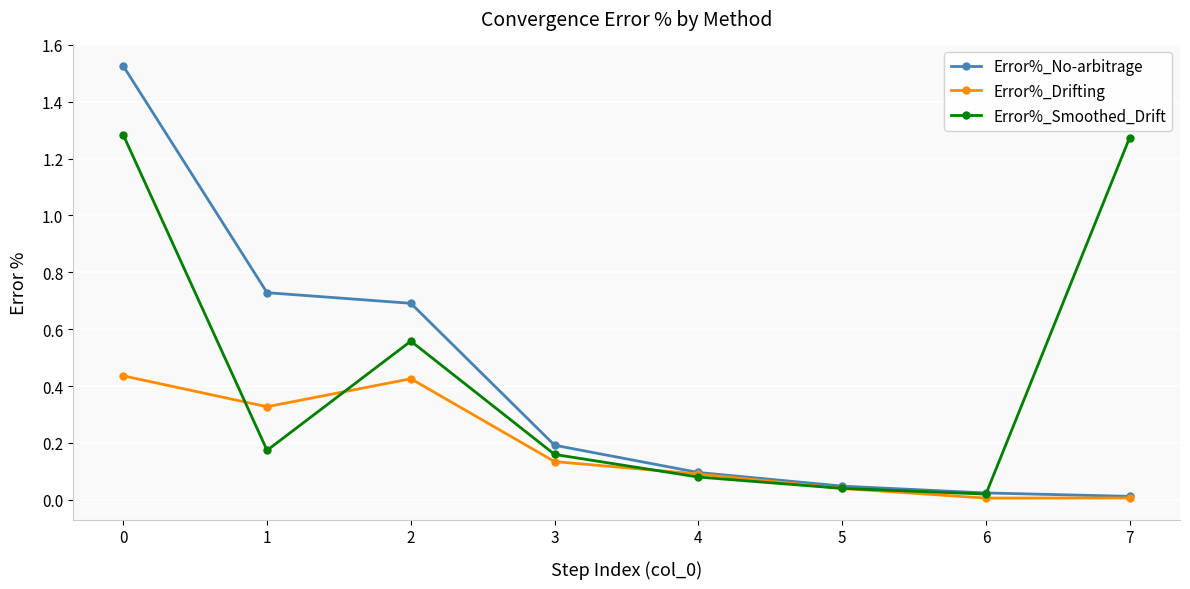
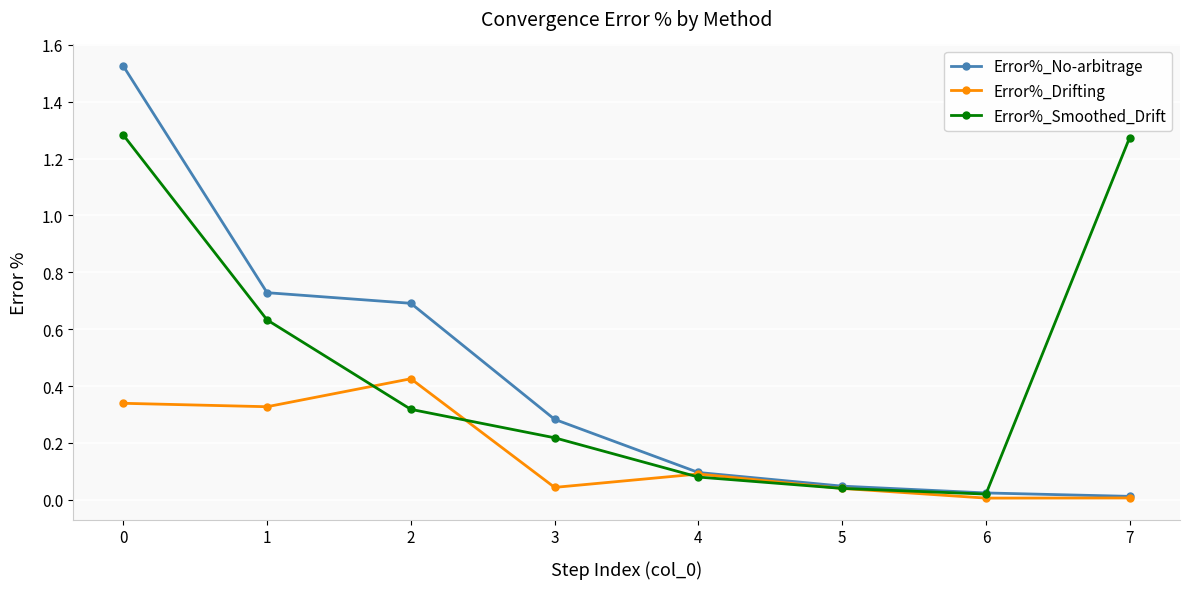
  {
    "Error%_No-arbitrage": {
      "0": 1.53,
      "1": 0.73,
      "2": 0.69,
-     "3": 0.19
+     "3": 0.28
    },
    "Error%_Drifting": {
-     "0": 0.44,
+     "0": 0.34,
      "1": 0.33,
      "2": 0.43,
-     "3": 0.13,
+     "3": 0.04,
      "6": 0.01
    },
    "Error%_Smoothed_Drift": {
      "0": 1.28,
-     "1": 0.17,
-     "2": 0.56,
-     "3": 0.16,
+     "1": 0.63,
+     "2": 0.32,
+     "3": 0.22,
      "4": 0.08,
      "7": 1.27
    }
  }
